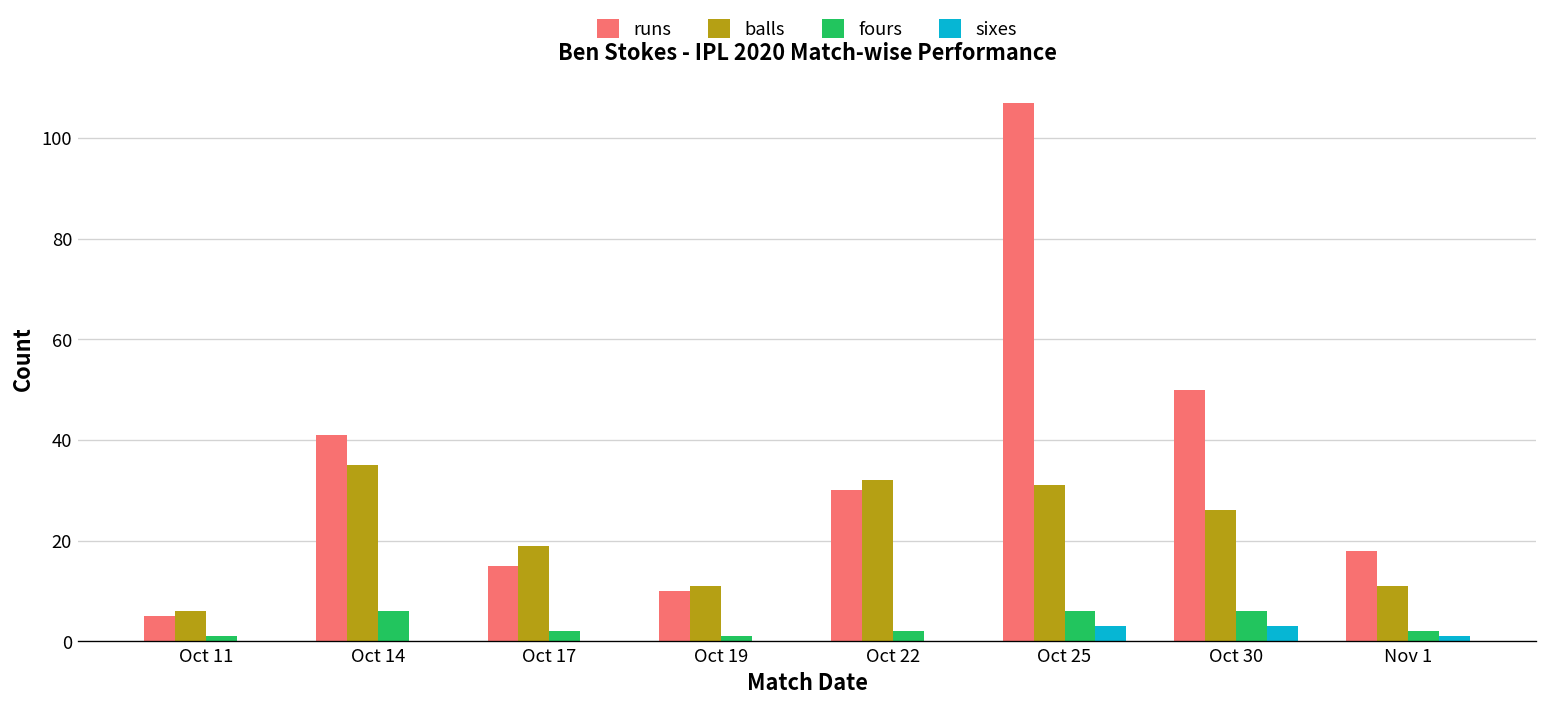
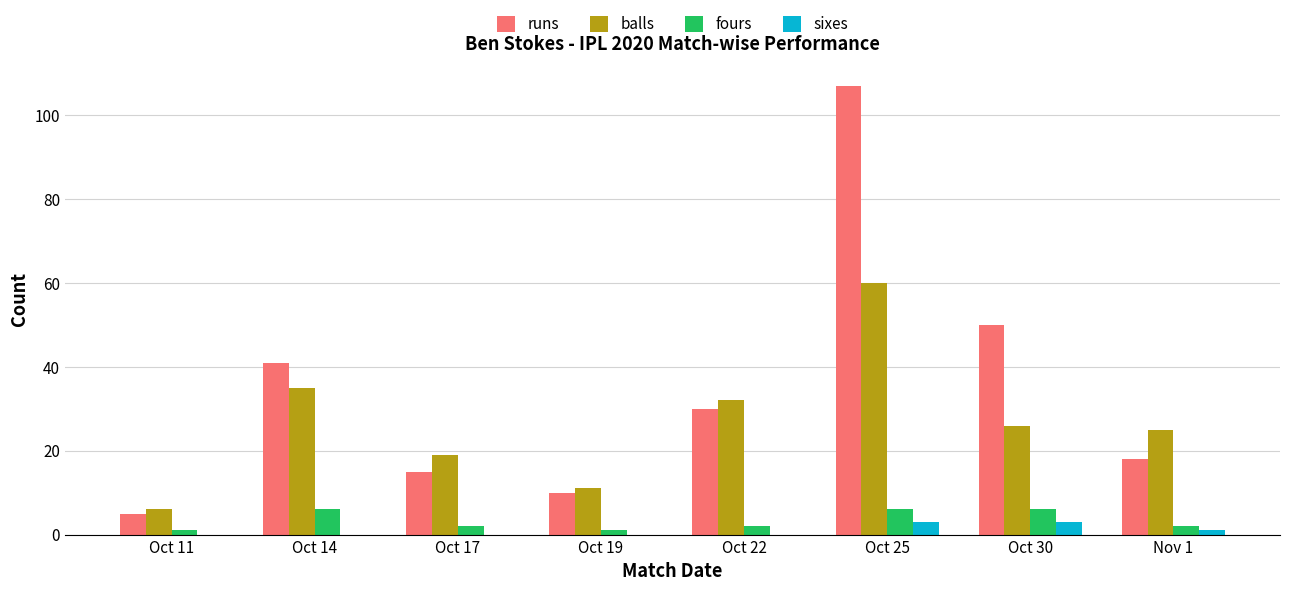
  {
    "runs": {
      "Oct 11": 5,
      "Oct 14": 41,
      "Oct 17": 15,
      "Oct 19": 10,
      "Oct 22": 30,
      "Oct 25": 107,
      "Oct 30": 50,
      "Nov 1": 18
    },
    "balls": {
      "Oct 11": 6,
      "Oct 14": 35,
      "Oct 17": 19,
      "Oct 19": 11,
      "Oct 22": 32,
-     "Oct 25": 31,
+     "Oct 25": 60,
      "Oct 30": 26,
-     "Nov 1": 11
+     "Nov 1": 25
    },
    "fours": {
      "Oct 11": 1,
      "Oct 14": 6,
      "Oct 17": 2,
      "Oct 19": 1,
      "Oct 22": 2,
      "Oct 25": 6,
      "Oct 30": 6,
      "Nov 1": 2
    },
    "sixes": {
      "Oct 11": 0,
      "Oct 14": 0,
      "Oct 17": 0,
      "Oct 19": 0,
      "Oct 22": 0,
      "Oct 25": 3,
      "Oct 30": 3,
      "Nov 1": 1
    }
  }
